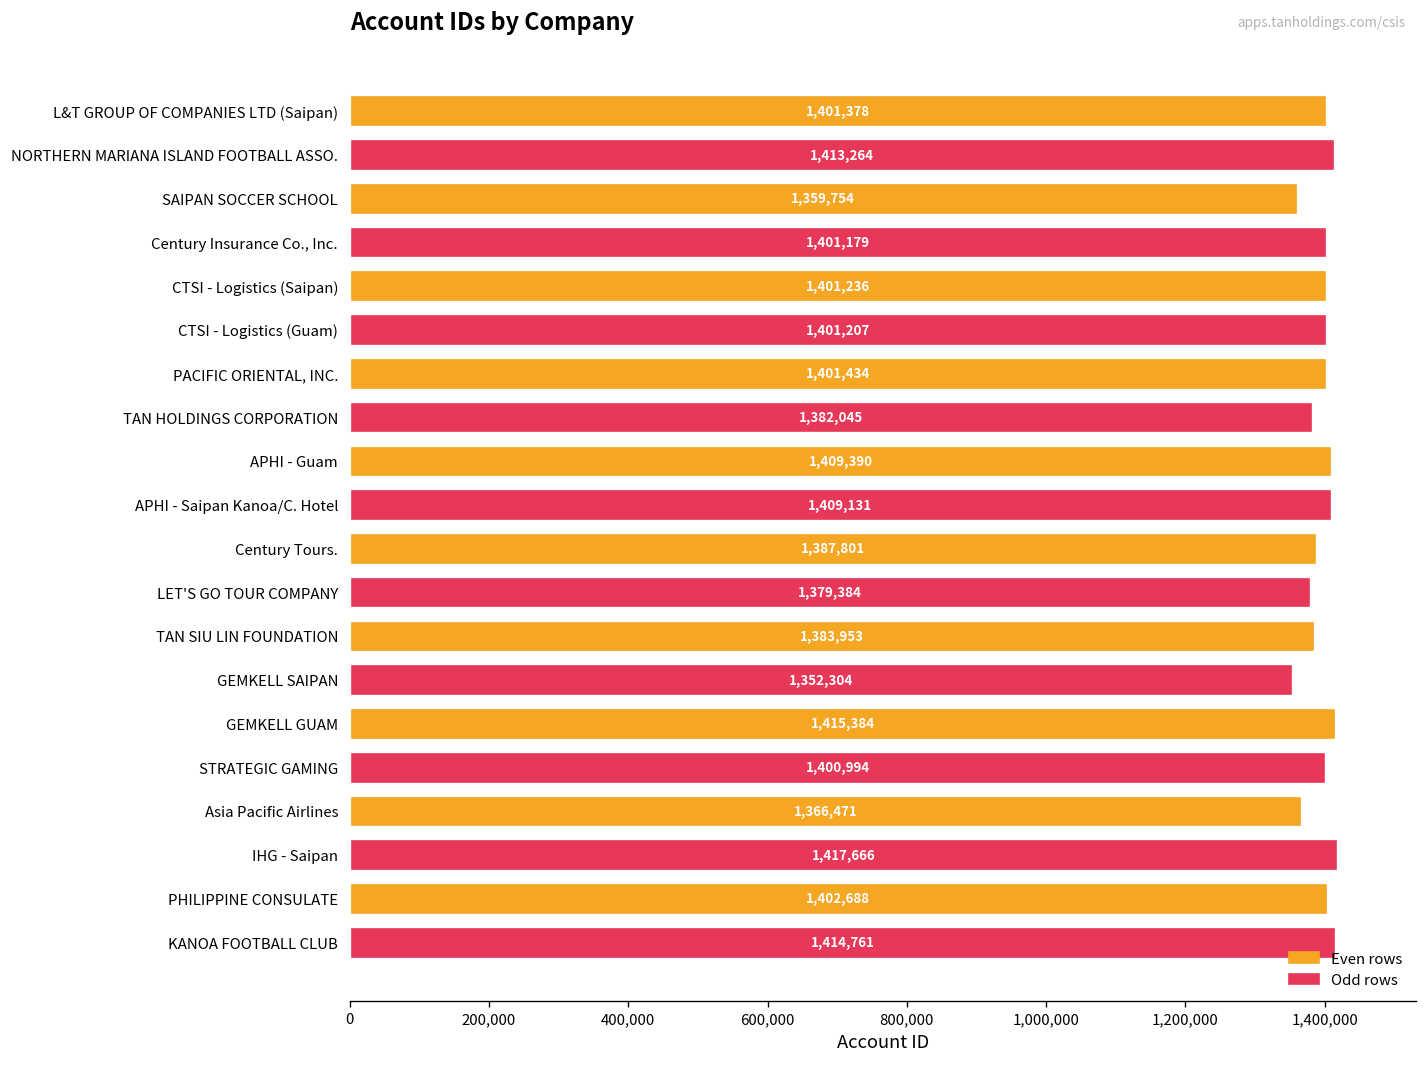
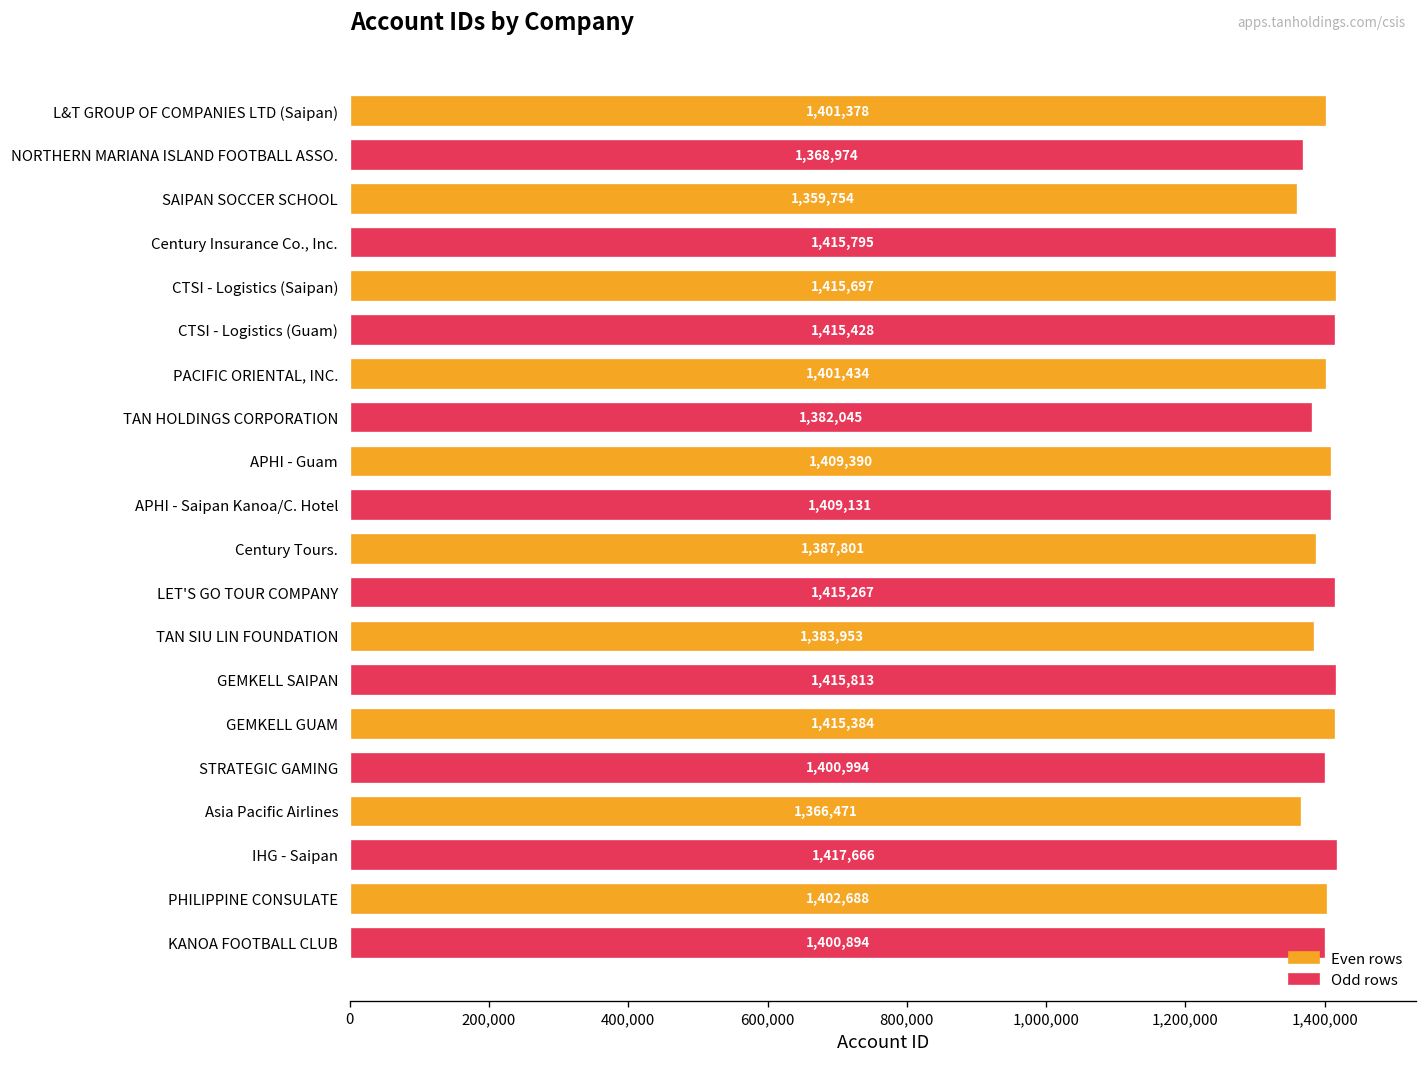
  {
    "L&T GROUP OF COMPANIES LTD (Saipan)": "1,401,378",
-   "NORTHERN MARIANA ISLAND FOOTBALL ASSO.": "1,413,264",
+   "NORTHERN MARIANA ISLAND FOOTBALL ASSO.": "1,368,974",
    "SAIPAN SOCCER SCHOOL": "1,359,754",
-   "Century Insurance Co., Inc.": "1,401,179",
-   "CTSI - Logistics (Saipan)": "1,401,236",
-   "CTSI - Logistics (Guam)": "1,401,207",
+   "Century Insurance Co., Inc.": "1,415,795",
+   "CTSI - Logistics (Saipan)": "1,415,697",
+   "CTSI - Logistics (Guam)": "1,415,428",
    "PACIFIC ORIENTAL, INC.": "1,401,434",
    "TAN HOLDINGS CORPORATION": "1,382,045",
    "APHI - Guam": "1,409,390",
    "APHI - Saipan Kanoa/C. Hotel": "1,409,131",
    "Century Tours.": "1,387,801",
-   "LET'S GO TOUR COMPANY": "1,379,384",
+   "LET'S GO TOUR COMPANY": "1,415,267",
    "TAN SIU LIN FOUNDATION": "1,383,953",
-   "GEMKELL SAIPAN": "1,352,304",
+   "GEMKELL SAIPAN": "1,415,813",
    "GEMKELL GUAM": "1,415,384",
    "STRATEGIC GAMING": "1,400,994",
    "Asia Pacific Airlines": "1,366,471",
    "IHG - Saipan": "1,417,666",
    "PHILIPPINE CONSULATE": "1,402,688",
-   "KANOA FOOTBALL CLUB": "1,414,761"
+   "KANOA FOOTBALL CLUB": "1,400,894"
  }
